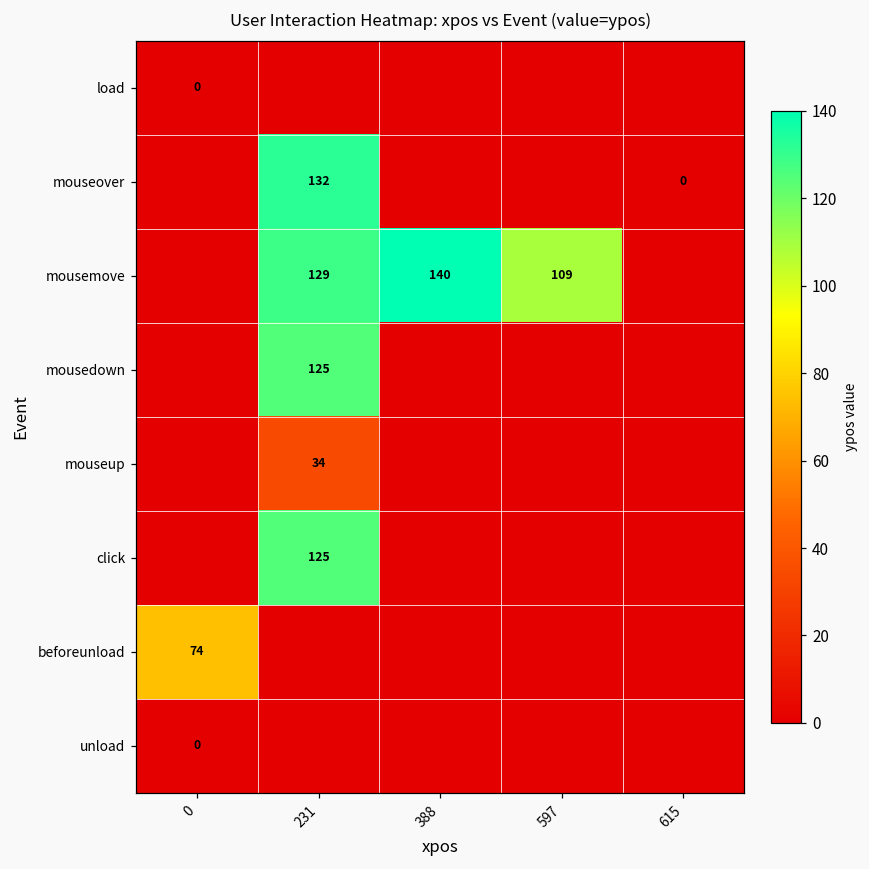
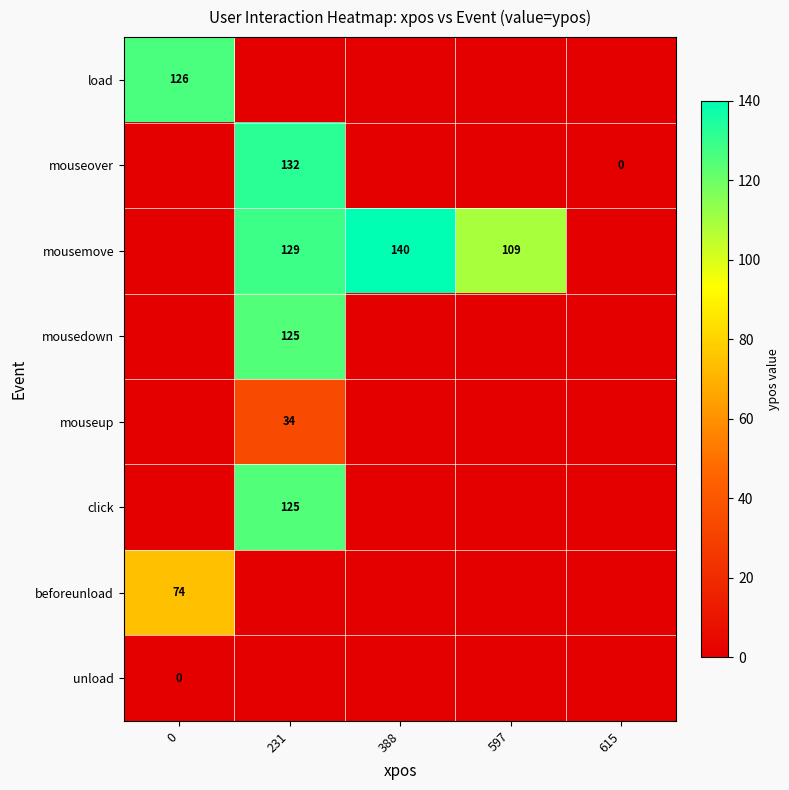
  {
    "load": {
-     "0": 0
+     "0": 126
    },
    "mouseover": {
      "231": 132,
      "615": 0
    },
    "mousemove": {
      "231": 129,
      "388": 140,
      "597": 109
    },
    "mousedown": {
      "231": 125
    },
    "mouseup": {
      "231": 34
    },
    "click": {
      "231": 125
    },
    "beforeunload": {
      "0": 74
    },
    "unload": {
      "0": 0
    }
  }
